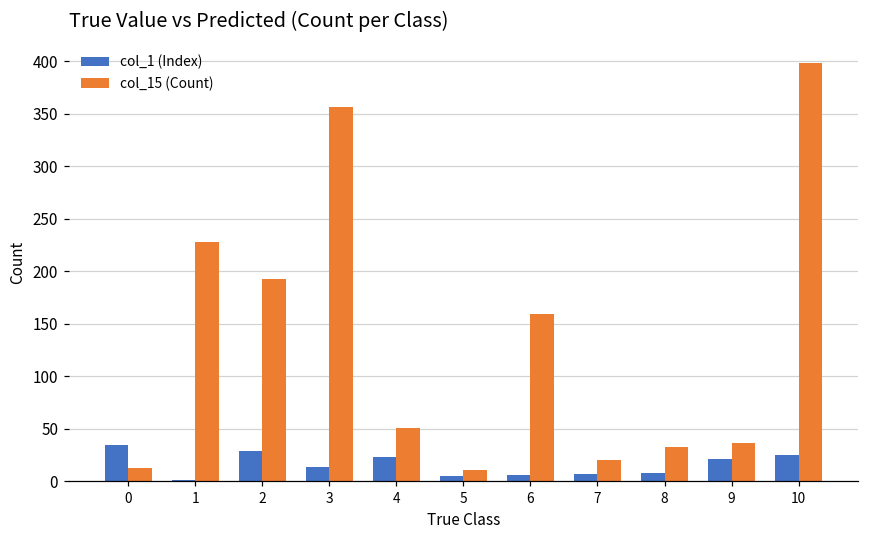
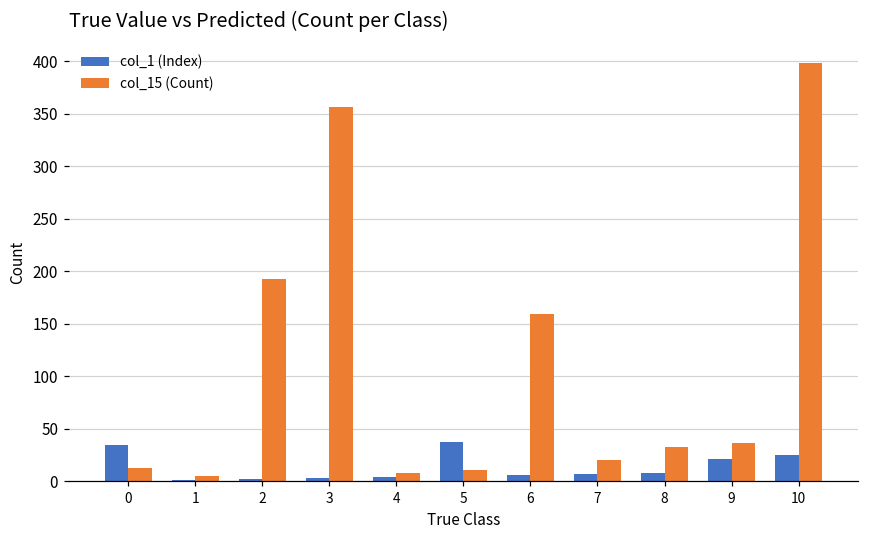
  {
    "col_1 (Index)": {
      "0": 40,
-     "2": 30,
-     "3": 10,
-     "4": 20,
-     "5": 10,
+     "2": 0,
+     "3": 0,
+     "4": 0,
+     "5": 40,
      "6": 10,
      "7": 10,
      "8": 10,
      "9": 20,
      "10": 30
    },
    "col_15 (Count)": {
      "0": 10,
-     "1": 230,
+     "1": 10,
      "2": 190,
      "3": 360,
-     "4": 50,
+     "4": 10,
      "5": 10,
      "6": 160,
      "7": 20,
      "8": 30,
      "9": 40,
      "10": 400
    }
  }
